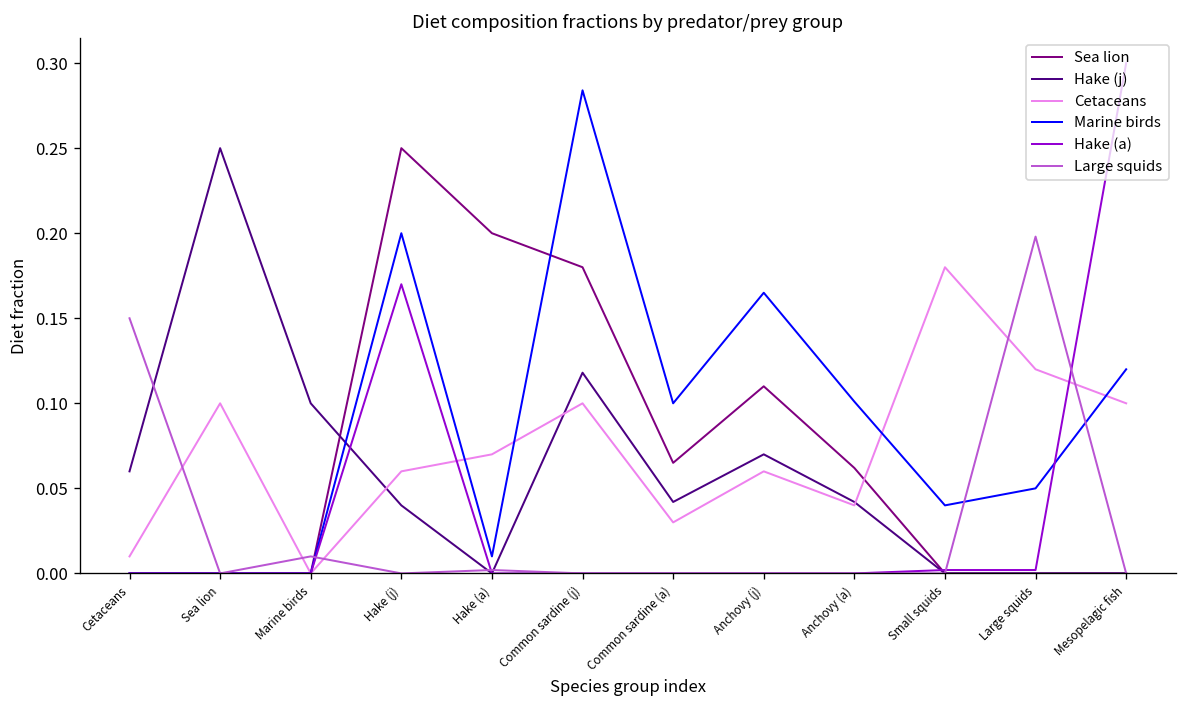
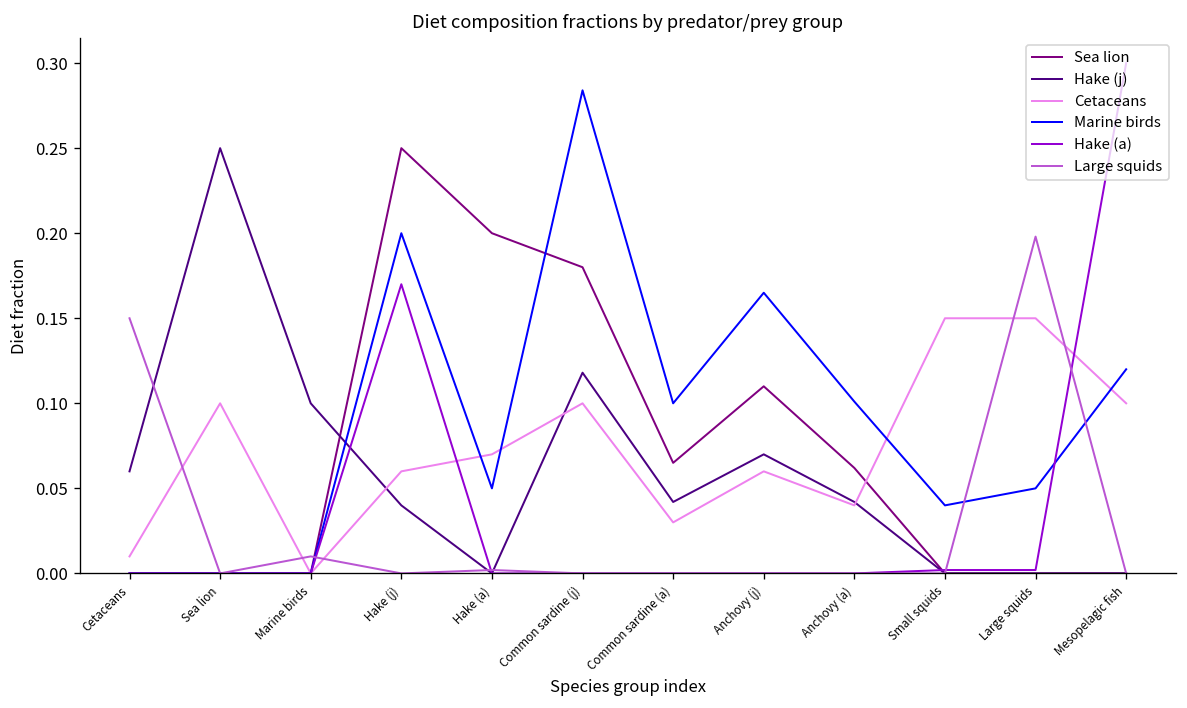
  {
    "Cetaceans": {
      "Cetaceans": 0.01,
      "Sea lion": 0.10,
      "Hake (j)": 0.06,
      "Hake (a)": 0.07,
      "Common sardine (j)": 0.10,
      "Common sardine (a)": 0.03,
      "Anchovy (j)": 0.06,
      "Anchovy (a)": 0.04,
-     "Small squids": 0.18,
-     "Large squids": 0.12,
+     "Small squids": 0.15,
+     "Large squids": 0.15,
      "Mesopelagic fish": 0.10
    },
    "Marine birds": {
      "Hake (j)": 0.20,
-     "Hake (a)": 0.01,
+     "Hake (a)": 0.05,
      "Common sardine (j)": 0.284,
      "Common sardine (a)": 0.10,
      "Anchovy (j)": 0.165,
      "Anchovy (a)": 0.10,
      "Small squids": 0.04,
      "Large squids": 0.05,
      "Mesopelagic fish": 0.12
    },
    "Hake (a)": {
      "Hake (j)": 0.17,
      "Small squids": 0.002,
      "Large squids": 0.002
    },
    "Large squids": {
      "Cetaceans": 0.15,
      "Marine birds": 0.01,
      "Hake (j)": 0.00,
      "Hake (a)": 0.002,
      "Large squids": 0.198
    }
  }
